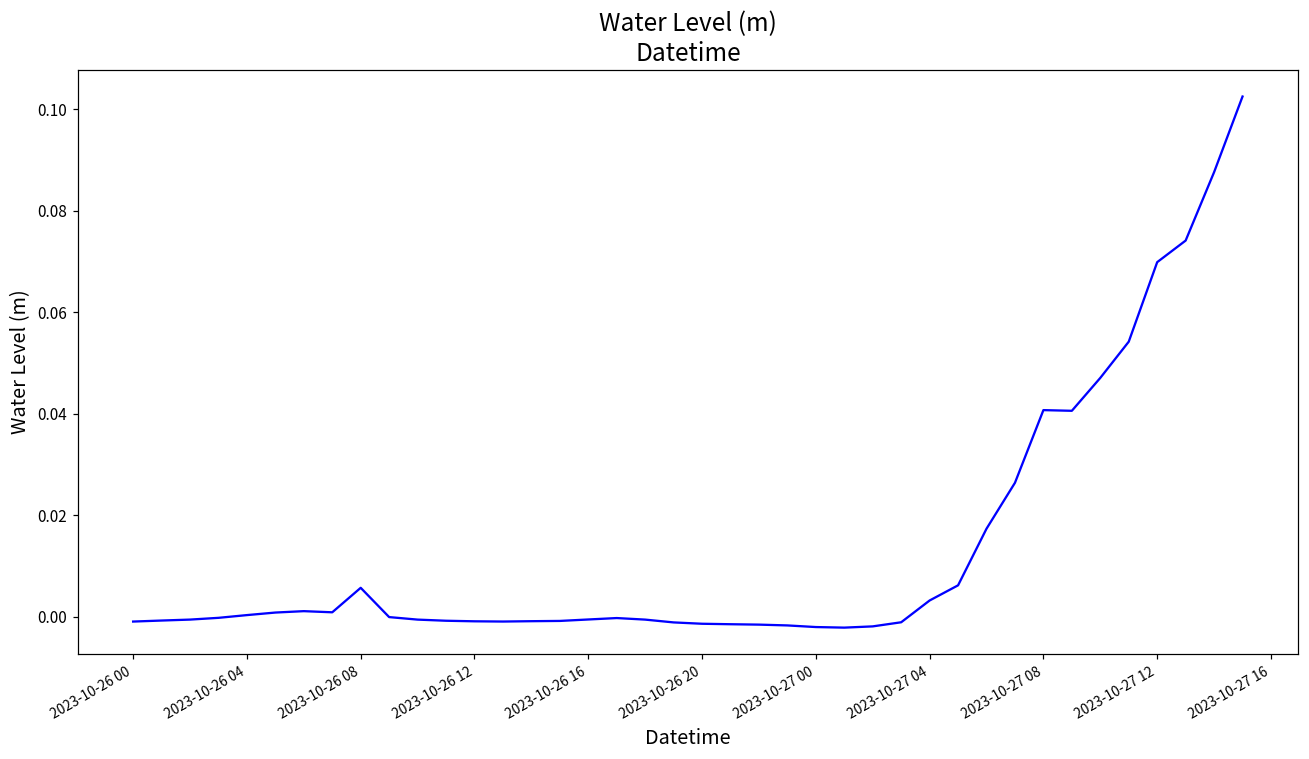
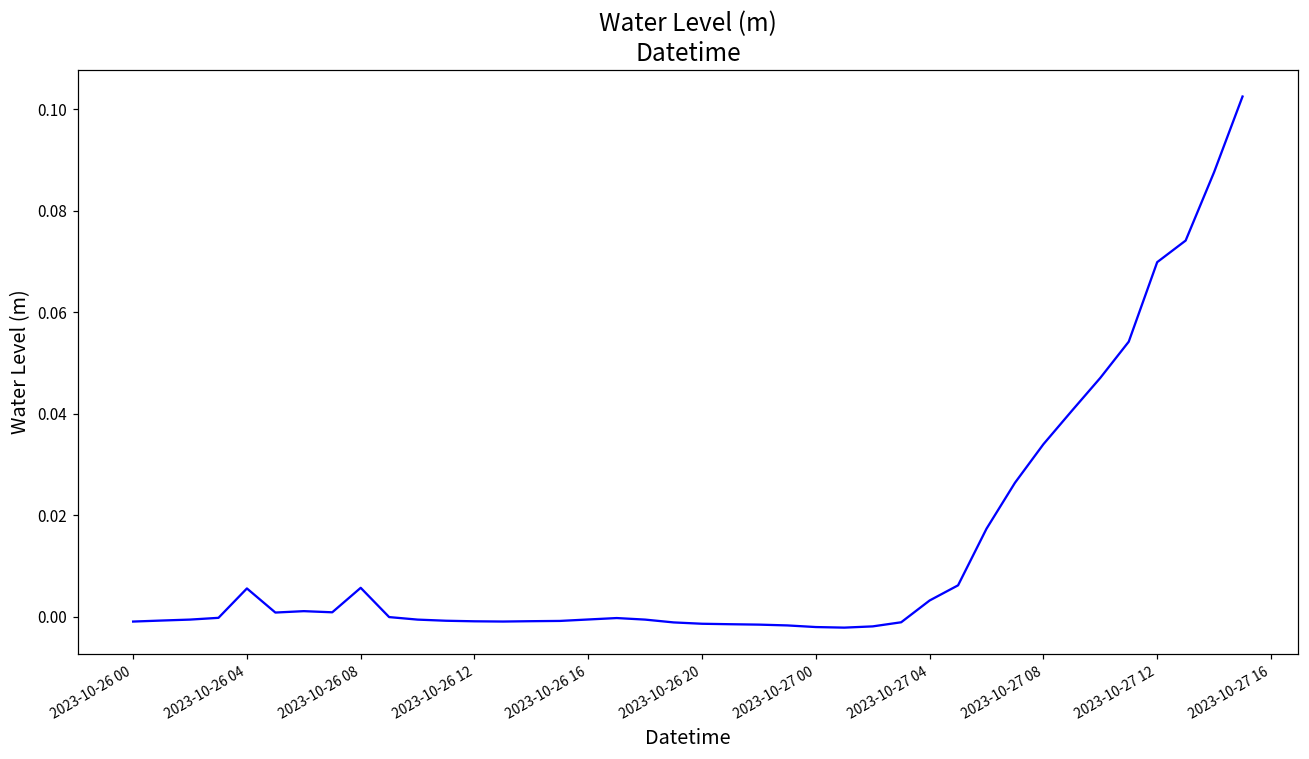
  {
    "2023-10-26 00": -0.001,
-   "2023-10-26 04": 0.000,
+   "2023-10-26 04": 0.006,
    "2023-10-26 08": 0.006,
    "2023-10-26 12": -0.001,
    "2023-10-26 16": -0.001,
    "2023-10-26 20": -0.001,
    "2023-10-27 00": -0.002,
    "2023-10-27 04": 0.003,
-   "2023-10-27 08": 0.041,
+   "2023-10-27 08": 0.034,
    "2023-10-27 12": 0.070
  }
